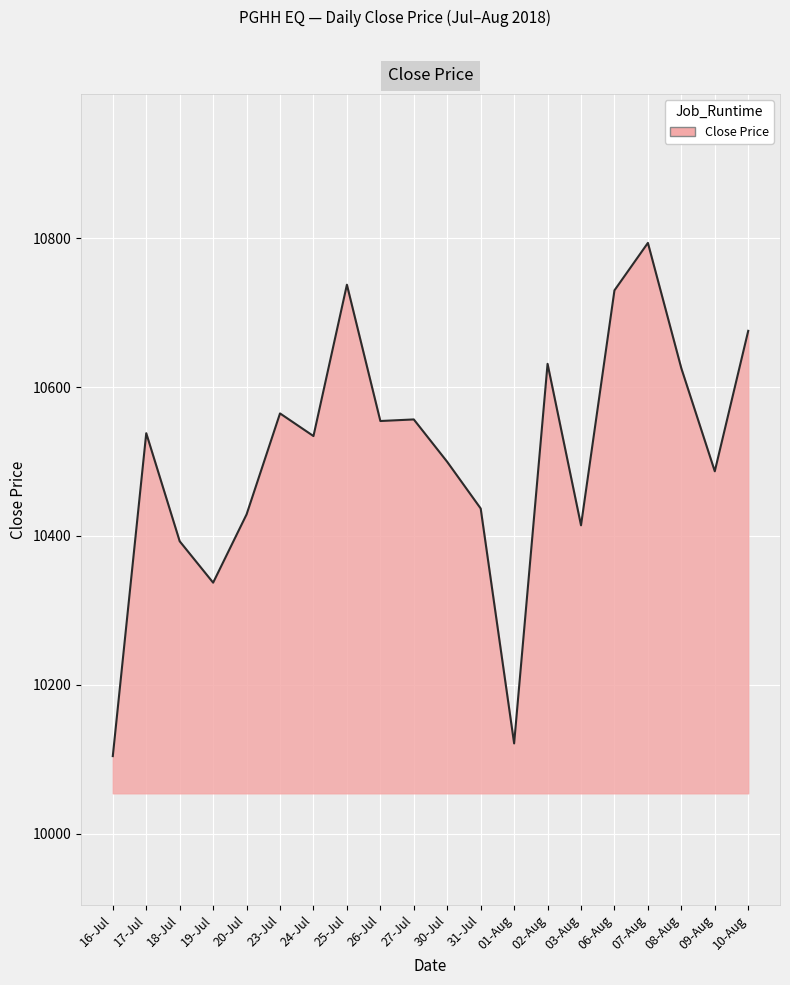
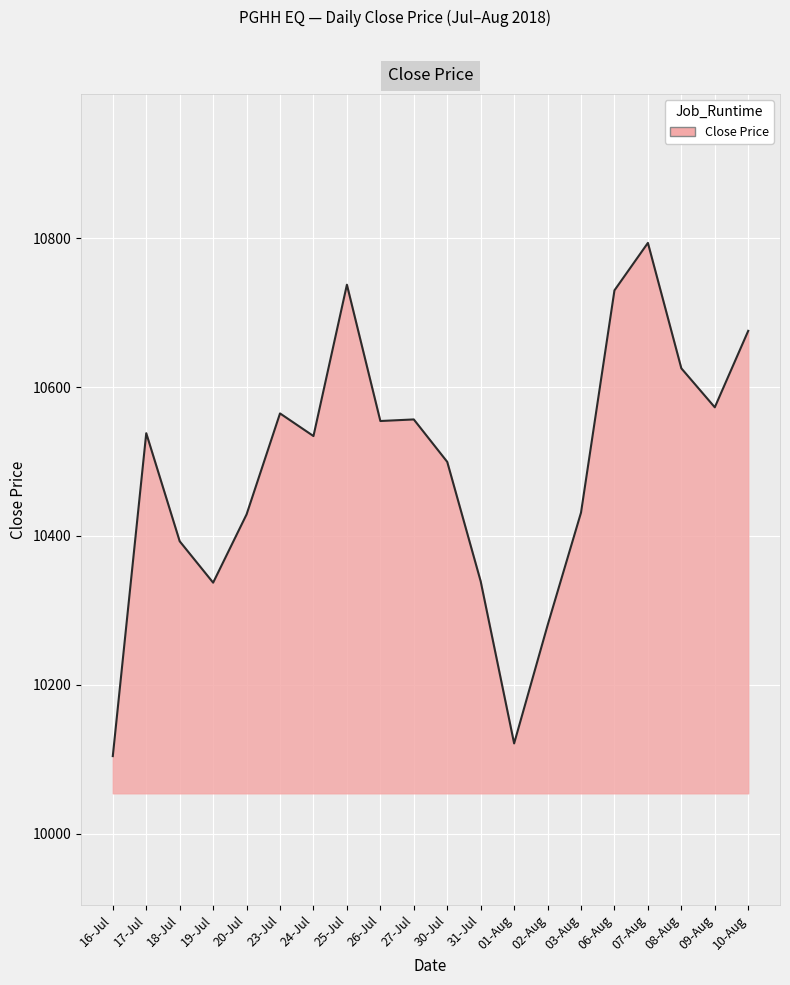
  {
    "16-Jul": 10100,
    "17-Jul": 10540,
    "18-Jul": 10390,
    "19-Jul": 10340,
    "20-Jul": 10430,
    "23-Jul": 10560,
    "24-Jul": 10530,
    "25-Jul": 10740,
    "26-Jul": 10550,
    "27-Jul": 10560,
    "30-Jul": 10500,
-   "31-Jul": 10440,
+   "31-Jul": 10340,
    "01-Aug": 10120,
-   "02-Aug": 10630,
-   "03-Aug": 10410,
+   "02-Aug": 10280,
+   "03-Aug": 10430,
    "06-Aug": 10730,
    "07-Aug": 10790,
    "08-Aug": 10630,
-   "09-Aug": 10490,
+   "09-Aug": 10570,
    "10-Aug": 10680
  }
